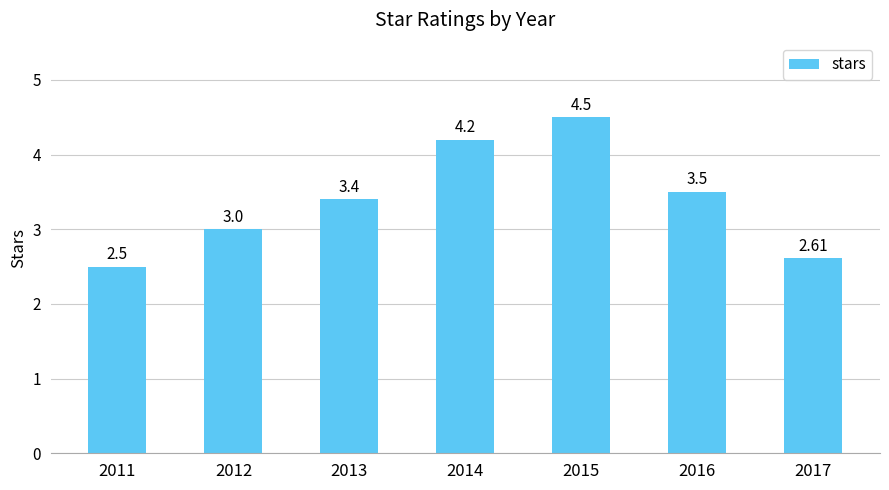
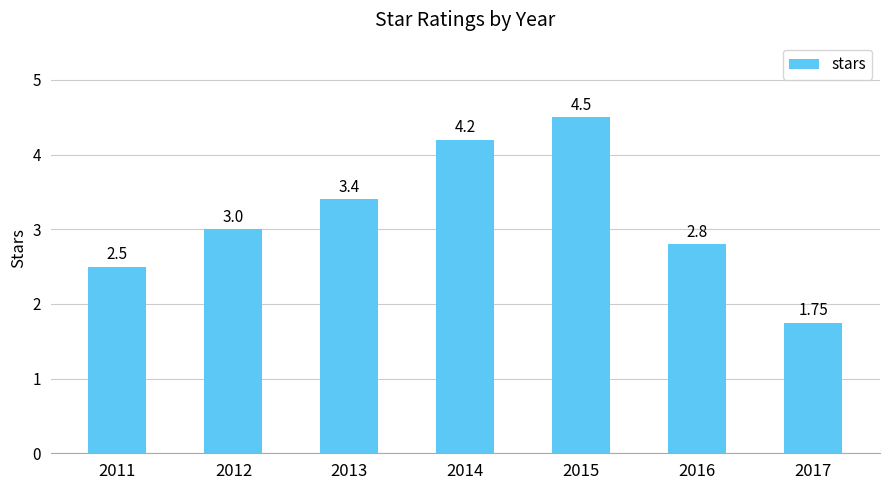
  {
    "2011": 2.5,
    "2012": 3.0,
    "2013": 3.4,
    "2014": 4.2,
    "2015": 4.5,
-   "2016": 3.5,
-   "2017": 2.61
+   "2016": 2.8,
+   "2017": 1.75
  }
